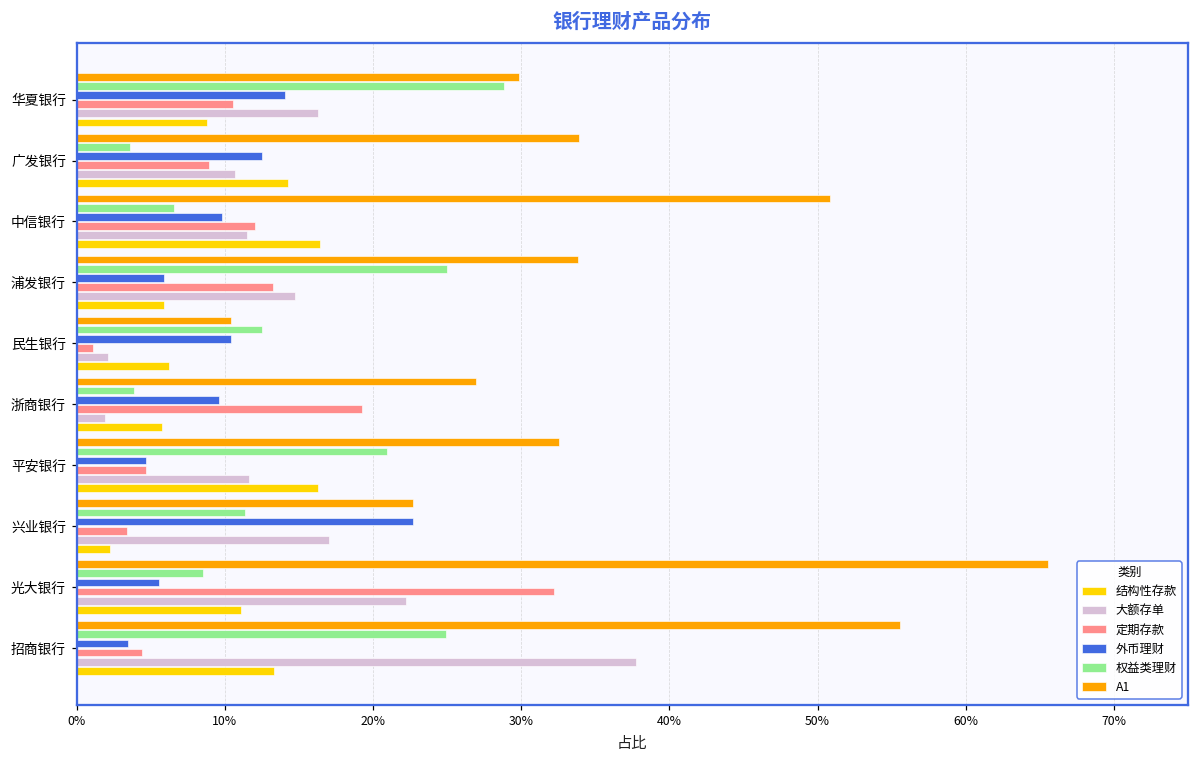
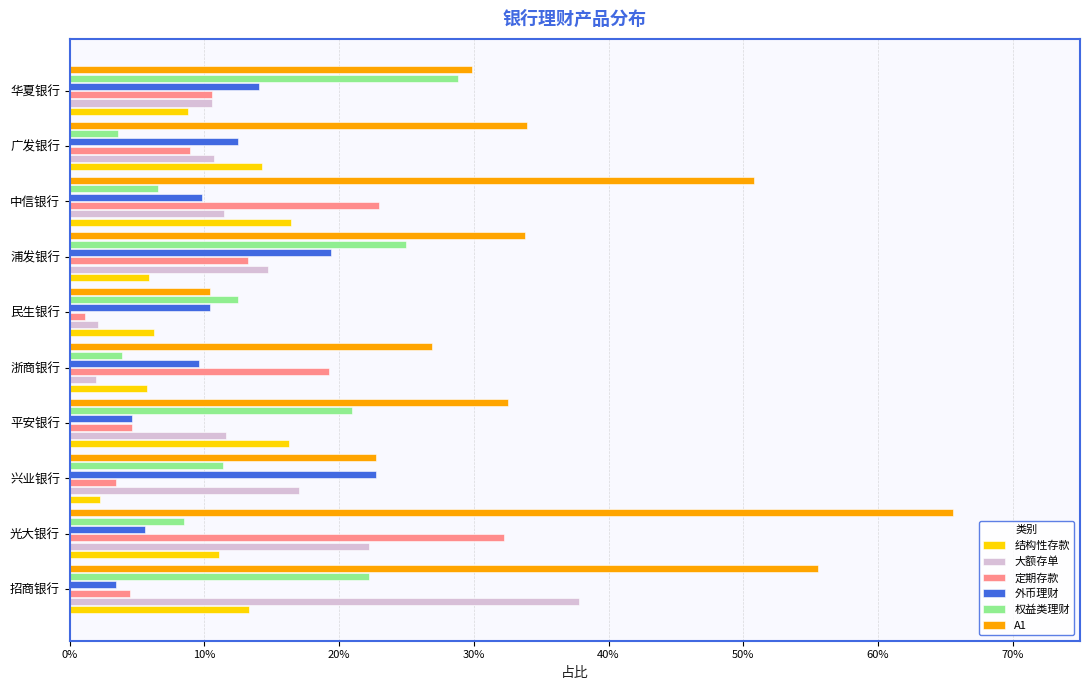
  {
    "大额存单": {
-     "华夏银行": "16.3%",
+     "华夏银行": "10.5%",
      "广发银行": "10.7%",
      "中信银行": "11.5%",
      "浦发银行": "14.7%",
      "民生银行": "2.1%",
      "浙商银行": "1.9%",
      "平安银行": "11.6%",
      "兴业银行": "17.1%",
      "光大银行": "22.2%",
      "招商银行": "37.8%"
    },
    "定期存款": {
      "华夏银行": "10.5%",
      "广发银行": "8.9%",
-     "中信银行": "12.0%",
+     "中信银行": "23.0%",
      "浦发银行": "13.2%",
      "民生银行": "1.1%",
      "浙商银行": "19.2%",
      "平安银行": "4.7%",
      "兴业银行": "3.4%",
      "光大银行": "32.2%",
      "招商银行": "4.4%"
    },
    "外币理财": {
      "华夏银行": "14.0%",
      "广发银行": "12.5%",
      "中信银行": "9.8%",
-     "浦发银行": "5.9%",
+     "浦发银行": "19.4%",
      "民生银行": "10.4%",
      "浙商银行": "9.6%",
      "平安银行": "4.7%",
      "兴业银行": "22.7%",
      "光大银行": "5.6%",
      "招商银行": "3.5%"
    },
    "权益类理财": {
      "华夏银行": "28.8%",
      "广发银行": "3.6%",
      "中信银行": "6.6%",
      "浦发银行": "25.0%",
      "民生银行": "12.5%",
      "浙商银行": "3.9%",
      "平安银行": "20.9%",
      "兴业银行": "11.4%",
      "光大银行": "8.5%",
-     "招商银行": "24.9%"
+     "招商银行": "22.2%"
    }
  }
